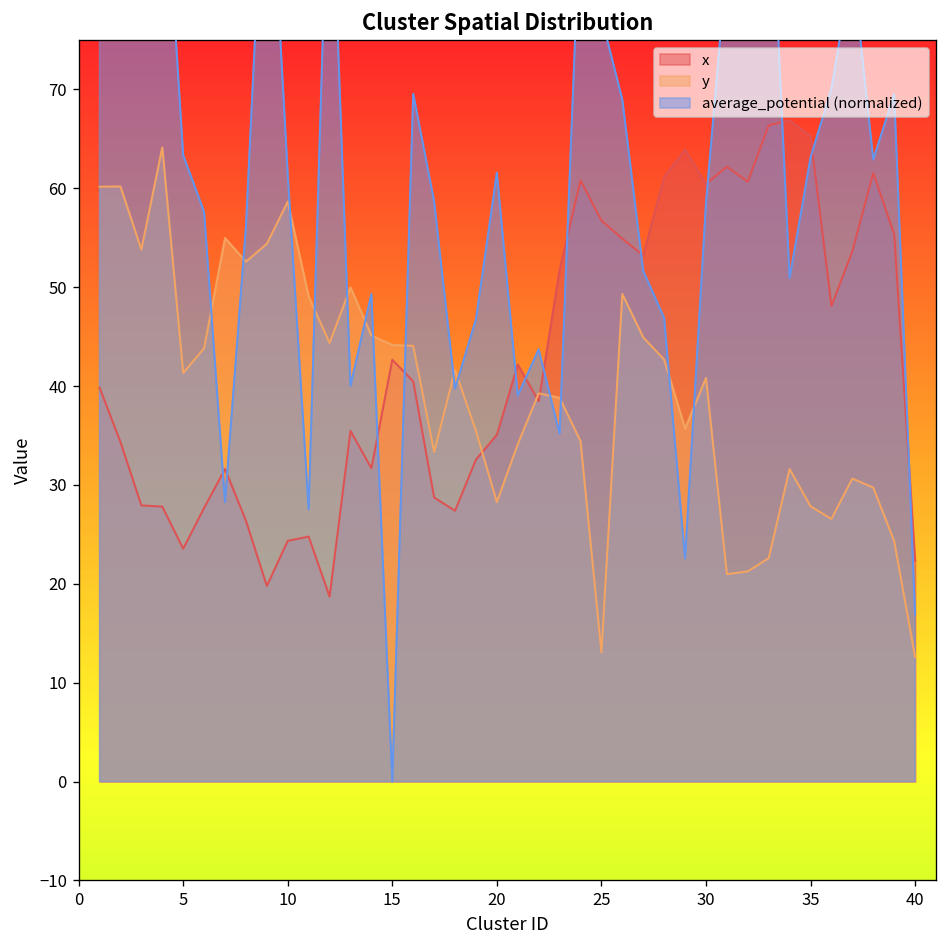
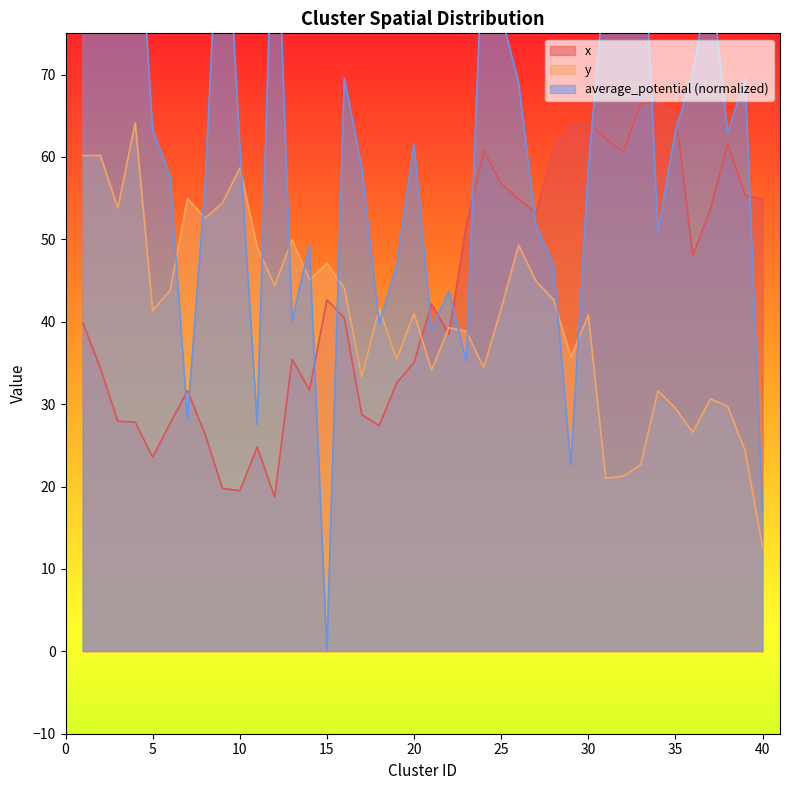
  {
    "x": {
      "5": 24,
-     "10": 24,
+     "10": 19,
      "15": 43,
      "20": 35,
      "25": 57,
-     "30": 60,
+     "30": 64,
      "35": 65,
-     "40": 22
+     "40": 55
    },
    "y": {
      "5": 41,
      "10": 59,
-     "15": 44,
-     "20": 28,
-     "25": 13,
+     "15": 47,
+     "20": 41,
+     "25": 42,
      "30": 41,
-     "35": 28,
+     "35": 29,
      "40": 13
    },
    "average_potential (normalized)": {
      "5": 63,
      "10": 61,
      "15": 0,
      "20": 62,
      "30": 58,
      "35": 63,
      "40": 17
    }
  }
